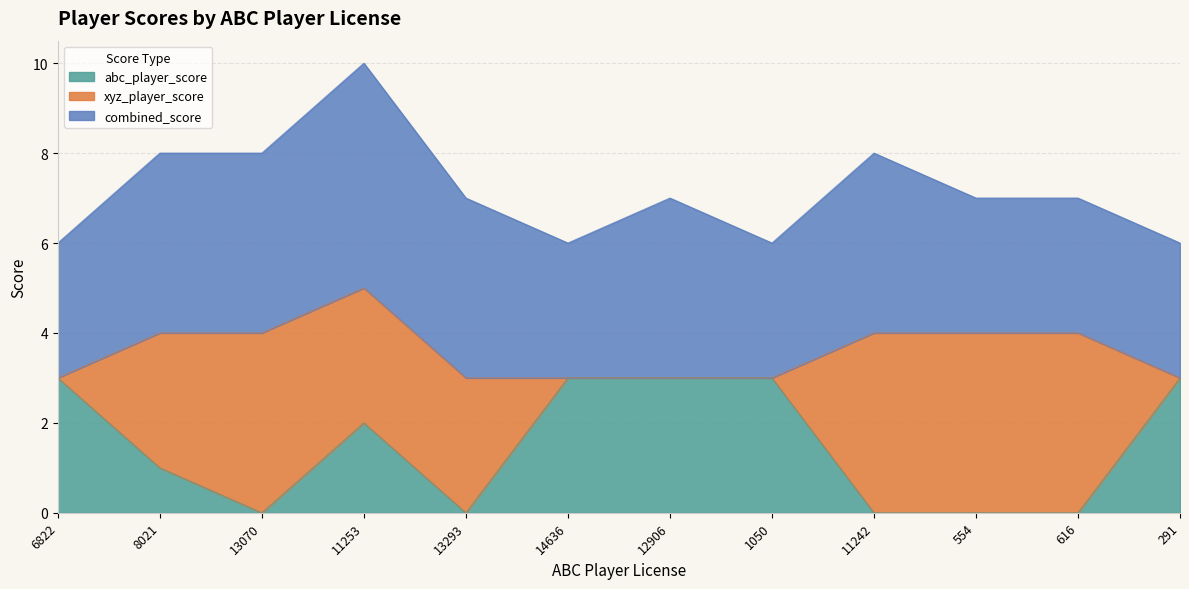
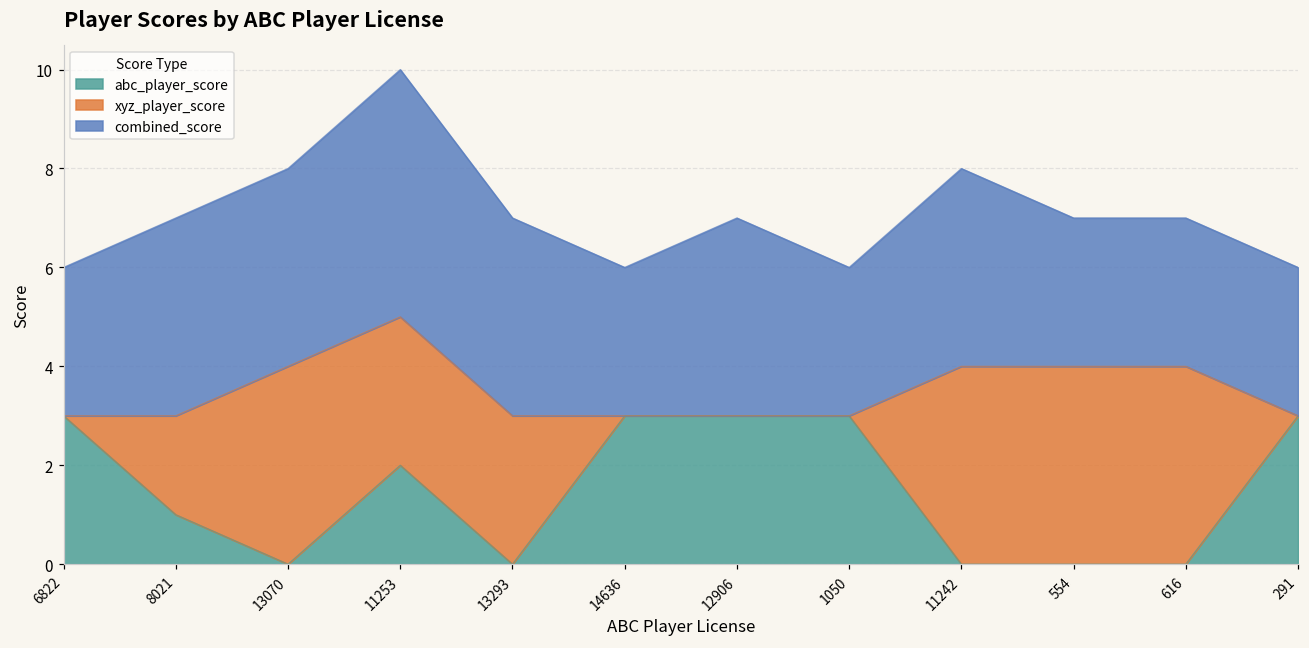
  {
    "xyz_player_score": {
-     "8021": 3,
+     "8021": 2,
      "13070": 4,
      "11253": 5,
      "13293": 3,
      "11242": 4,
      "554": 4,
      "616": 4
    }
  }
